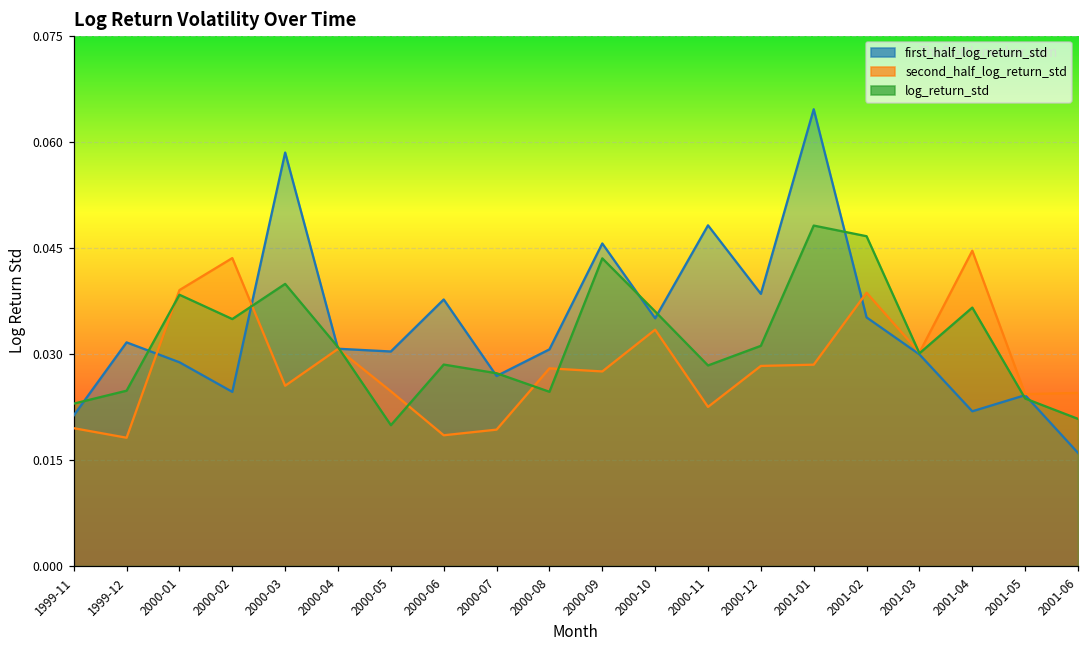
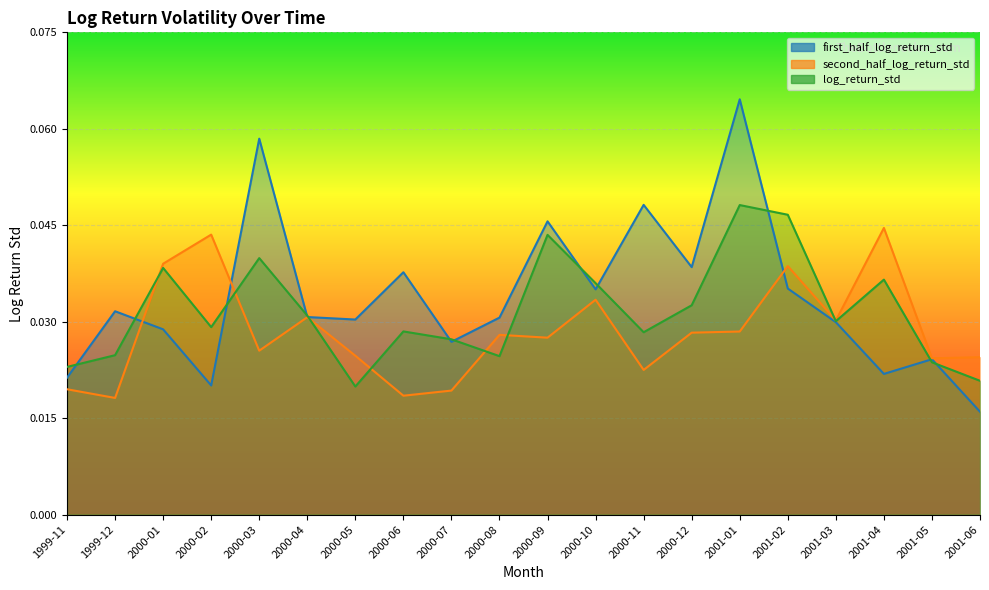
  {
    "first_half_log_return_std": {
      "1999-11": 0.021,
      "1999-12": 0.032,
      "2000-01": 0.029,
-     "2000-02": 0.025,
+     "2000-02": 0.020,
      "2000-03": 0.058,
      "2000-05": 0.030,
      "2000-06": 0.038,
      "2000-08": 0.031,
      "2000-09": 0.046,
      "2000-10": 0.035,
      "2000-11": 0.048,
      "2000-12": 0.038,
      "2001-01": 0.065,
      "2001-02": 0.035,
      "2001-04": 0.022,
      "2001-06": 0.016
    },
    "second_half_log_return_std": {
      "1999-11": 0.019,
      "1999-12": 0.018,
      "2000-01": 0.039,
      "2000-02": 0.044,
      "2000-03": 0.025,
      "2000-05": 0.025,
      "2000-06": 0.018,
      "2000-07": 0.019,
      "2000-08": 0.028,
      "2000-09": 0.028,
      "2000-10": 0.033,
      "2000-11": 0.022,
      "2000-12": 0.028,
      "2001-01": 0.028,
      "2001-02": 0.039,
      "2001-04": 0.045,
      "2001-06": 0.024
    },
    "log_return_std": {
      "1999-11": 0.023,
      "1999-12": 0.025,
      "2000-01": 0.038,
-     "2000-02": 0.035,
+     "2000-02": 0.029,
      "2000-03": 0.040,
      "2000-05": 0.020,
      "2000-06": 0.028,
      "2000-08": 0.025,
      "2000-09": 0.044,
      "2000-10": 0.036,
      "2000-11": 0.028,
-     "2000-12": 0.031,
+     "2000-12": 0.033,
      "2001-01": 0.048,
      "2001-02": 0.047,
      "2001-04": 0.037,
      "2001-05": 0.024,
      "2001-06": 0.021
    }
  }
